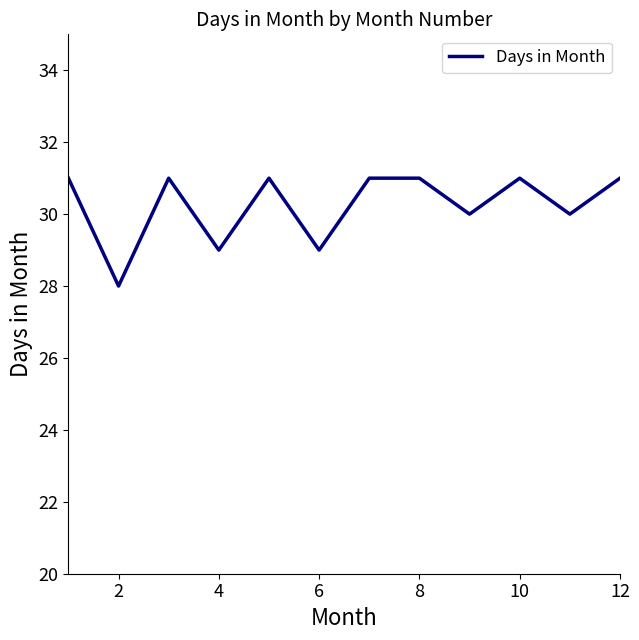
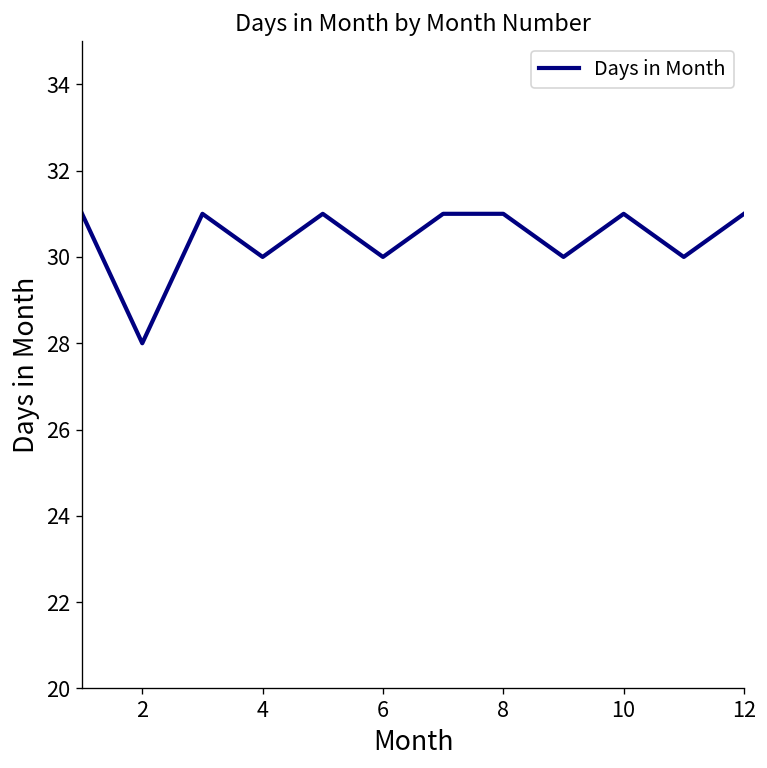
  {
    "2": 28,
-   "4": 29,
-   "6": 29,
+   "4": 30,
+   "6": 30,
    "8": 31,
    "10": 31,
    "12": 31
  }
